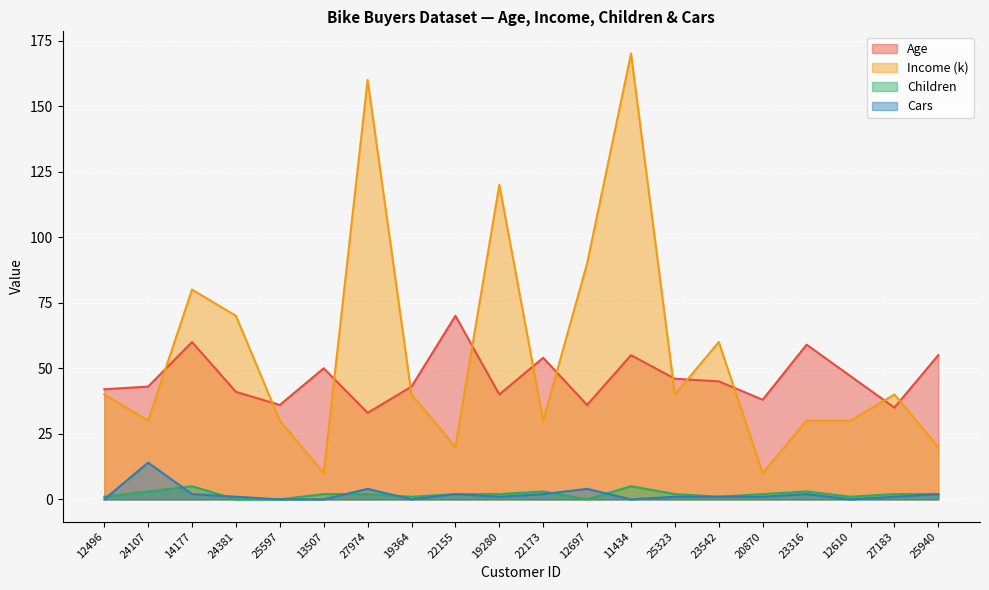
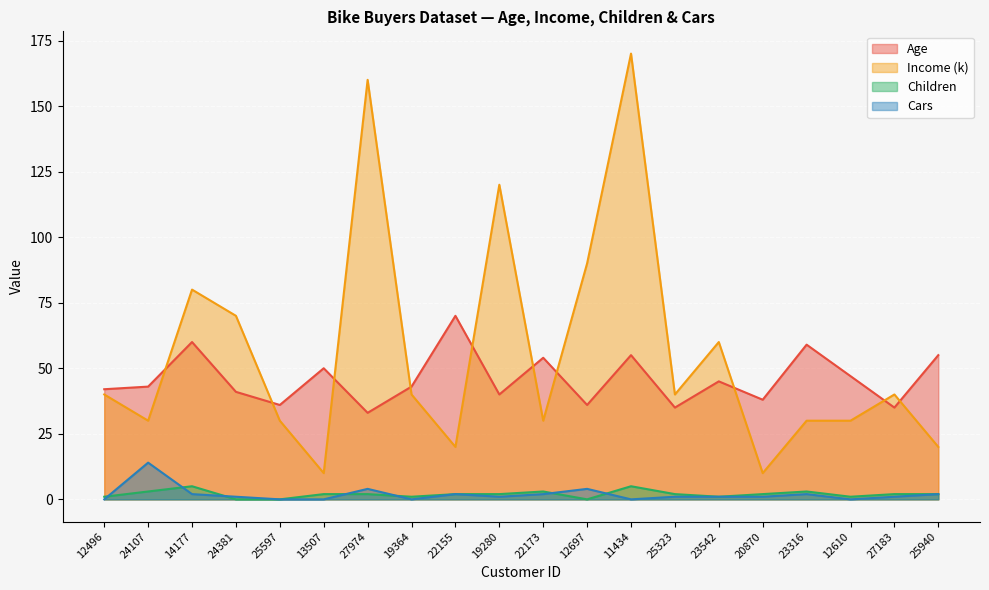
  {
    "Age": {
      "12496": 42,
      "24107": 43,
      "14177": 60,
      "24381": 41,
      "25597": 36,
      "13507": 50,
      "27974": 33,
      "19364": 43,
      "22155": 70,
      "19280": 40,
      "22173": 54,
      "12697": 36,
      "11434": 55,
-     "25323": 46,
+     "25323": 35,
      "23542": 45,
      "20870": 38,
      "23316": 59,
      "12610": 47,
      "27183": 35,
      "25940": 55
    },
    "Income (k)": {
      "12496": 40,
      "24107": 30,
      "14177": 80,
      "24381": 70,
      "25597": 30,
      "13507": 10,
      "27974": 160,
      "19364": 40,
      "22155": 20,
      "19280": 120,
      "22173": 30,
      "12697": 90,
      "11434": 170,
      "25323": 40,
      "23542": 60,
      "20870": 10,
      "23316": 30,
      "12610": 30,
      "27183": 40,
      "25940": 20
    },
    "Children": {
      "12496": 1,
      "24107": 3,
      "14177": 5,
      "24381": 0,
      "13507": 2,
      "27974": 2,
      "19364": 1,
      "19280": 2,
      "22173": 3,
      "12697": 0,
      "11434": 5,
      "25323": 2,
      "20870": 2,
      "23316": 3,
      "12610": 1,
      "27183": 2
    },
    "Cars": {
      "12496": 0,
      "24107": 14,
      "14177": 2,
      "24381": 1,
      "13507": 0,
      "27974": 4,
      "19364": 0,
      "19280": 1,
      "22173": 2,
      "12697": 4,
      "11434": 0,
      "25323": 1,
      "20870": 1,
      "23316": 2,
      "12610": 0,
      "27183": 1
    }
  }
